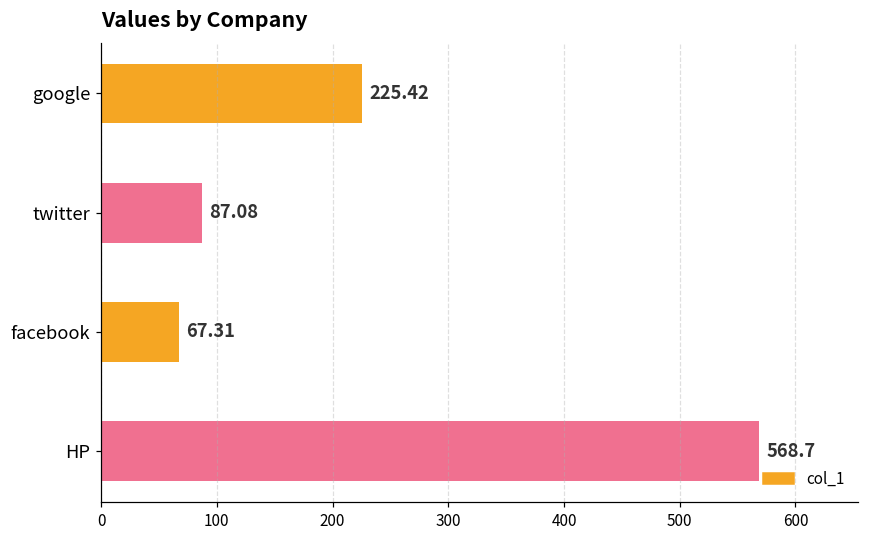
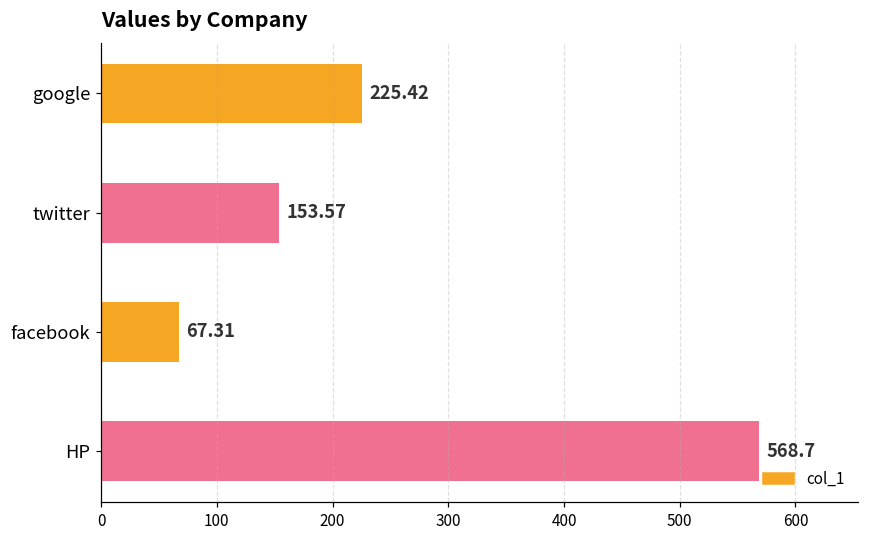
  {
    "google": 225.42,
-   "twitter": 87.08,
+   "twitter": 153.57,
    "facebook": 67.31,
    "HP": 568.7
  }
